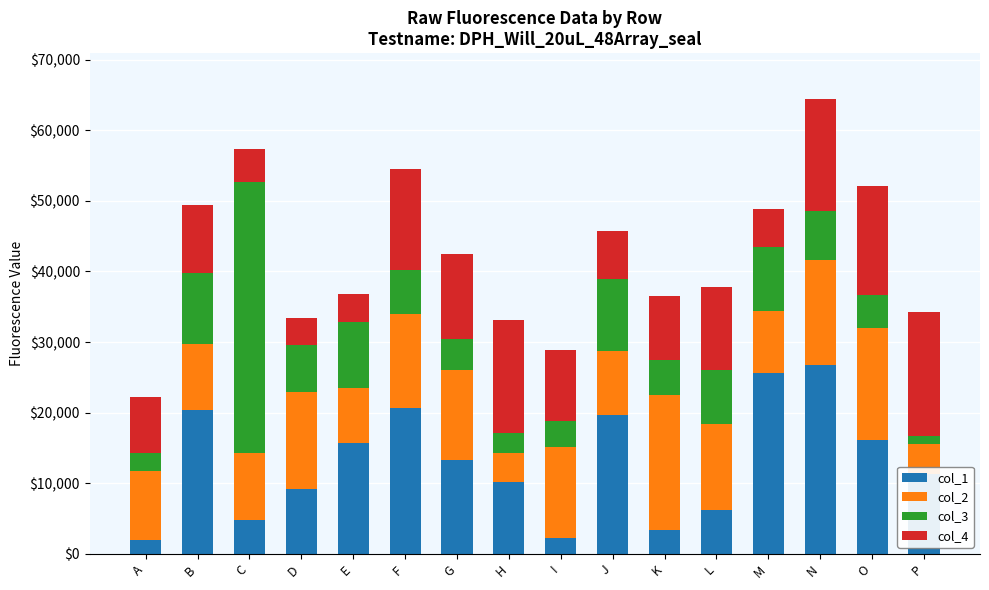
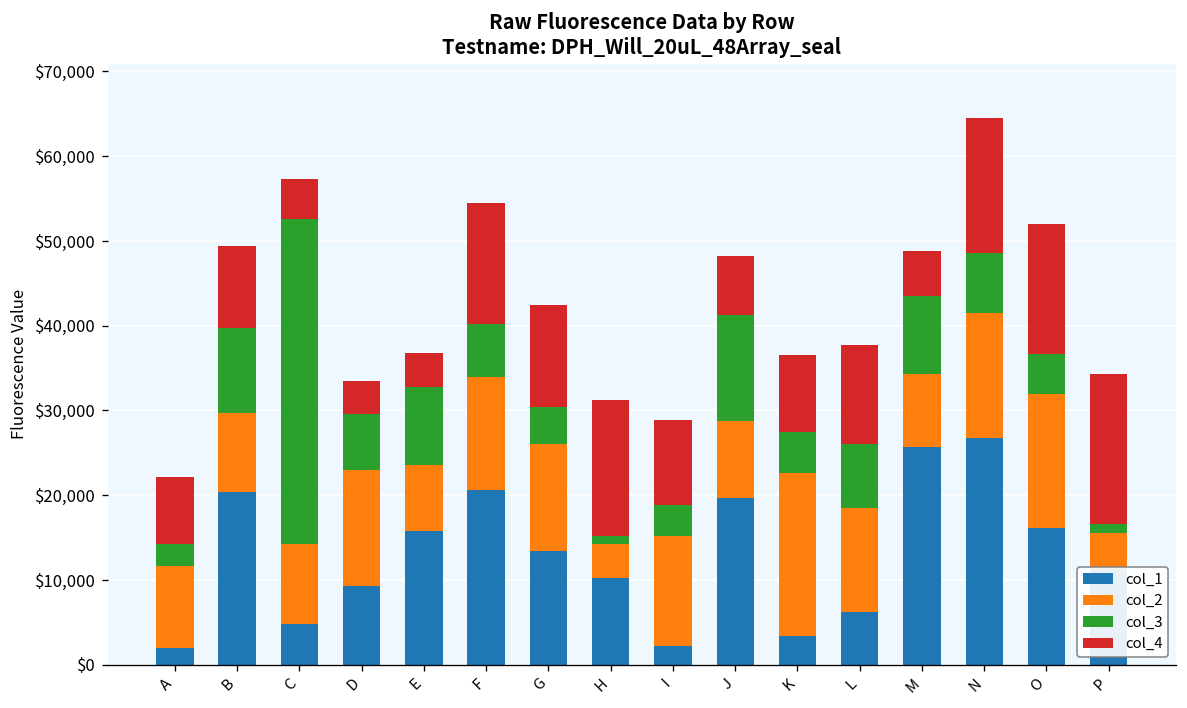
  {
    "col_1": {
      "A": "$2,000",
      "B": "$20,000",
      "C": "$5,000",
      "D": "$9,000",
      "E": "$16,000",
      "F": "$21,000",
      "G": "$13,000",
      "H": "$10,000",
      "I": "$2,000",
      "J": "$20,000",
      "K": "$3,000",
      "L": "$6,000",
      "M": "$26,000",
      "N": "$27,000",
      "O": "$16,000"
    },
    "col_2": {
      "A": "$10,000",
      "B": "$9,000",
      "C": "$9,000",
      "D": "$14,000",
      "E": "$8,000",
      "F": "$13,000",
      "G": "$13,000",
      "H": "$4,000",
      "I": "$13,000",
      "J": "$9,000",
      "K": "$19,000",
      "L": "$12,000",
      "M": "$9,000",
      "N": "$15,000",
      "O": "$16,000",
      "P": "$4,000"
    },
    "col_3": {
      "A": "$3,000",
      "B": "$10,000",
      "C": "$38,000",
      "D": "$7,000",
      "E": "$9,000",
      "F": "$6,000",
      "G": "$4,000",
-     "H": "$3,000",
+     "H": "$1,000",
      "I": "$4,000",
-     "J": "$10,000",
+     "J": "$13,000",
      "K": "$5,000",
      "L": "$8,000",
      "M": "$9,000",
      "N": "$7,000",
      "O": "$5,000",
      "P": "$1,000"
    },
    "col_4": {
      "A": "$8,000",
      "B": "$10,000",
      "C": "$5,000",
      "D": "$4,000",
      "E": "$4,000",
      "F": "$14,000",
      "G": "$12,000",
      "H": "$16,000",
      "I": "$10,000",
      "J": "$7,000",
      "K": "$9,000",
      "L": "$12,000",
      "M": "$5,000",
      "N": "$16,000",
      "O": "$15,000",
      "P": "$18,000"
    }
  }
